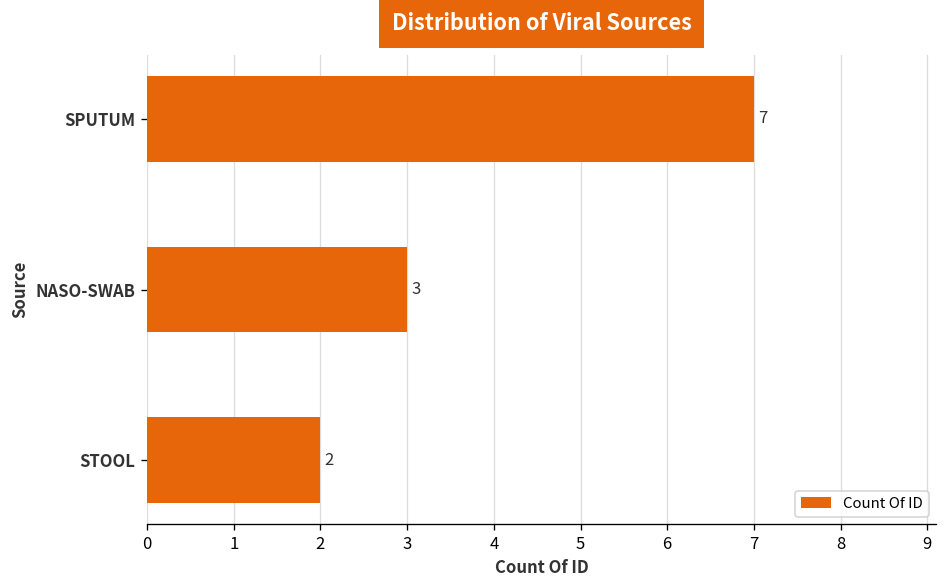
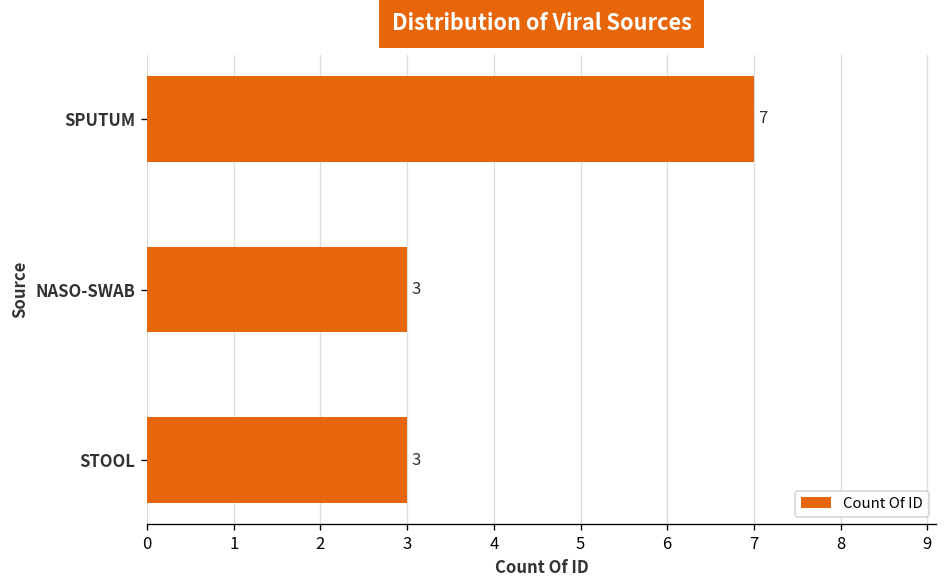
  {
    "SPUTUM": 7,
    "NASO-SWAB": 3,
-   "STOOL": 2
+   "STOOL": 3
  }
